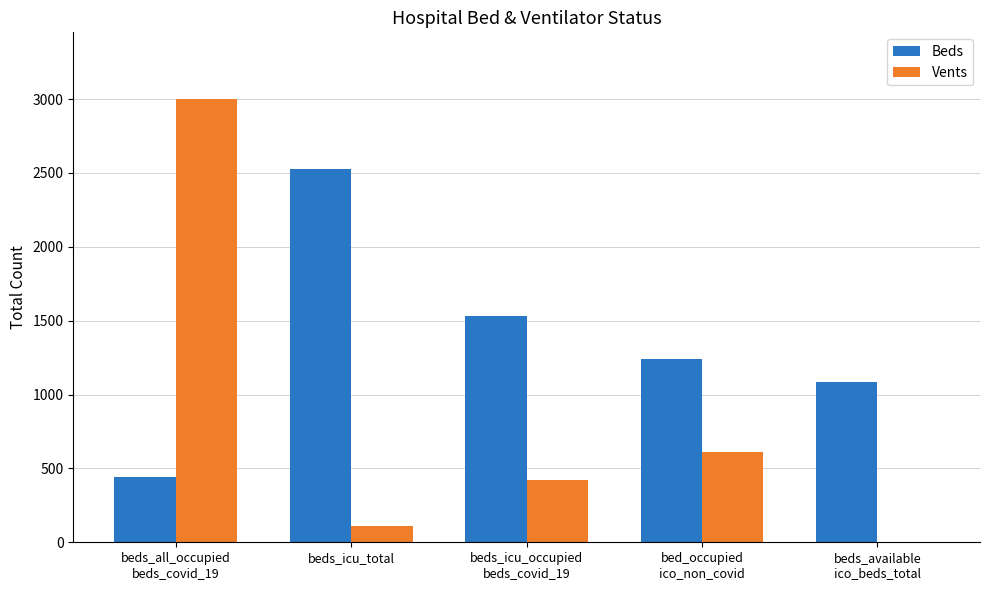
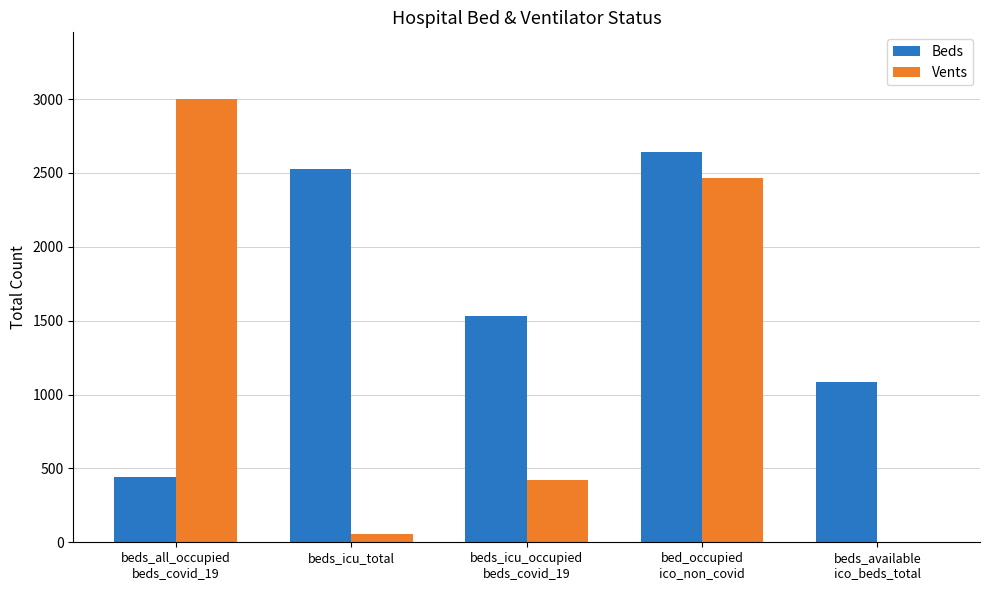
  {
    "Beds": {
      "beds_all_occupied beds_covid_19": 450,
      "beds_icu_total": 2530,
      "beds_icu_occupied beds_covid_19": 1530,
-     "bed_occupied ico_non_covid": 1240,
+     "bed_occupied ico_non_covid": 2650,
      "beds_available ico_beds_total": 1090
    },
    "Vents": {
      "beds_all_occupied beds_covid_19": 3000,
-     "beds_icu_total": 110,
+     "beds_icu_total": 60,
      "beds_icu_occupied beds_covid_19": 420,
-     "bed_occupied ico_non_covid": 610,
+     "bed_occupied ico_non_covid": 2470,
      "beds_available ico_beds_total": 0
    }
  }
